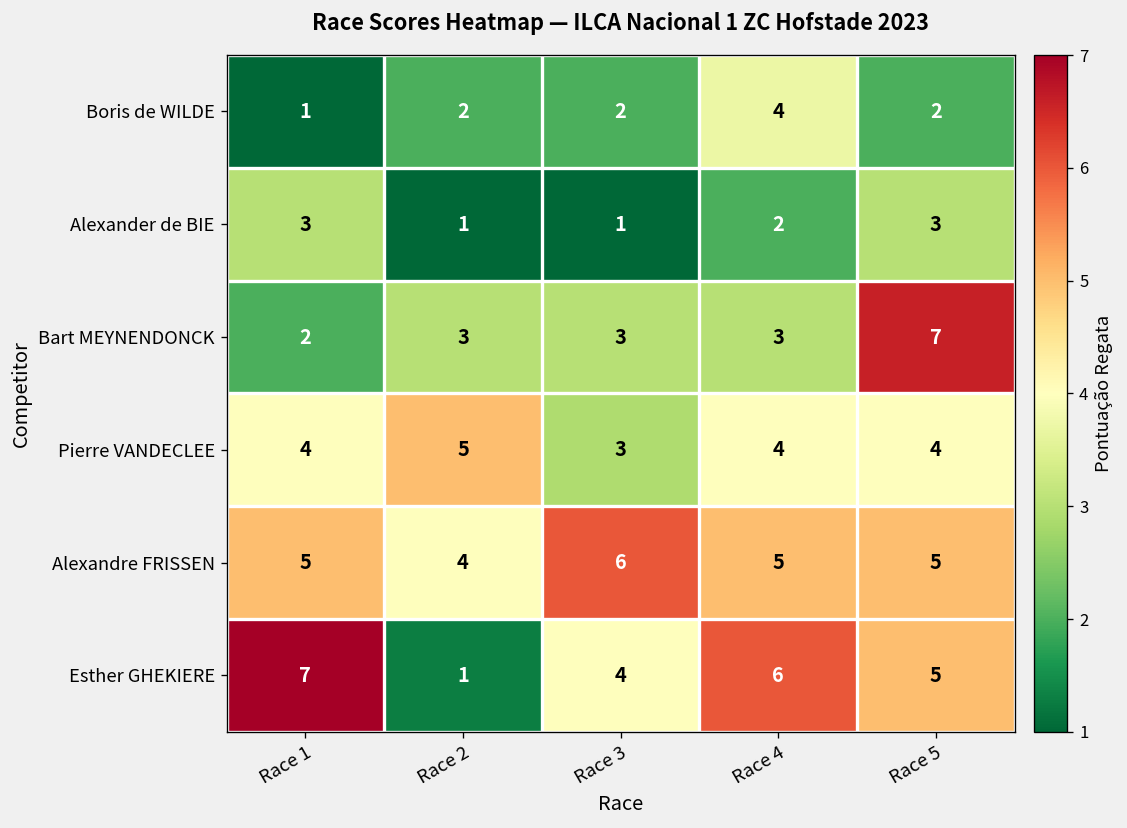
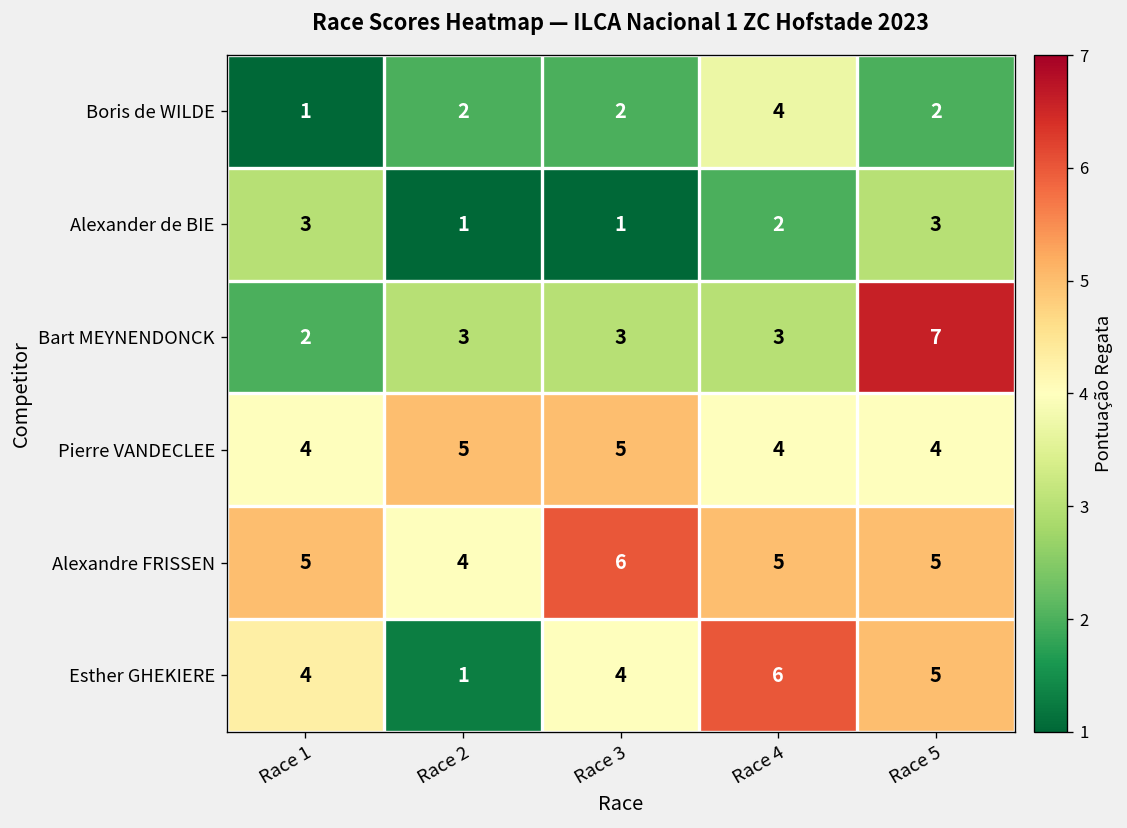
  {
    "Boris de WILDE": {
      "Race 1": 1,
      "Race 2": 2,
      "Race 3": 2,
      "Race 4": 4,
      "Race 5": 2
    },
    "Alexander de BIE": {
      "Race 1": 3,
      "Race 2": 1,
      "Race 3": 1,
      "Race 4": 2,
      "Race 5": 3
    },
    "Bart MEYNENDONCK": {
      "Race 1": 2,
      "Race 2": 3,
      "Race 3": 3,
      "Race 4": 3,
      "Race 5": 7
    },
    "Pierre VANDECLEE": {
      "Race 1": 4,
      "Race 2": 5,
-     "Race 3": 3,
+     "Race 3": 5,
      "Race 4": 4,
      "Race 5": 4
    },
    "Alexandre FRISSEN": {
      "Race 1": 5,
      "Race 2": 4,
      "Race 3": 6,
      "Race 4": 5,
      "Race 5": 5
    },
    "Esther GHEKIERE": {
-     "Race 1": 7,
+     "Race 1": 4,
      "Race 2": 1,
      "Race 3": 4,
      "Race 4": 6,
      "Race 5": 5
    }
  }
